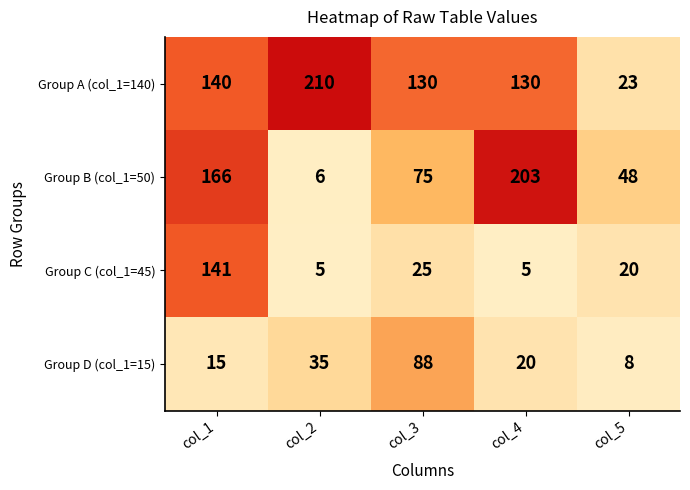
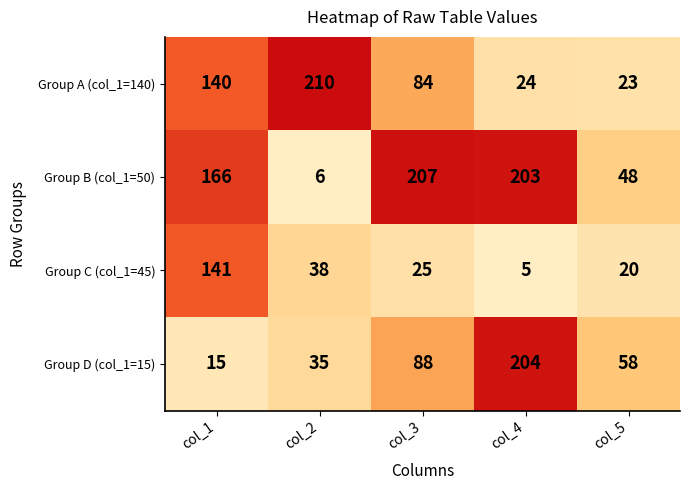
  {
    "Group A (col_1=140)": {
      "col_1": 140,
      "col_2": 210,
-     "col_3": 130,
-     "col_4": 130,
+     "col_3": 84,
+     "col_4": 24,
      "col_5": 23
    },
    "Group B (col_1=50)": {
      "col_1": 166,
      "col_2": 6,
-     "col_3": 75,
+     "col_3": 207,
      "col_4": 203,
      "col_5": 48
    },
    "Group C (col_1=45)": {
      "col_1": 141,
-     "col_2": 5,
+     "col_2": 38,
      "col_3": 25,
      "col_4": 5,
      "col_5": 20
    },
    "Group D (col_1=15)": {
      "col_1": 15,
      "col_2": 35,
      "col_3": 88,
-     "col_4": 20,
-     "col_5": 8
+     "col_4": 204,
+     "col_5": 58
    }
  }
